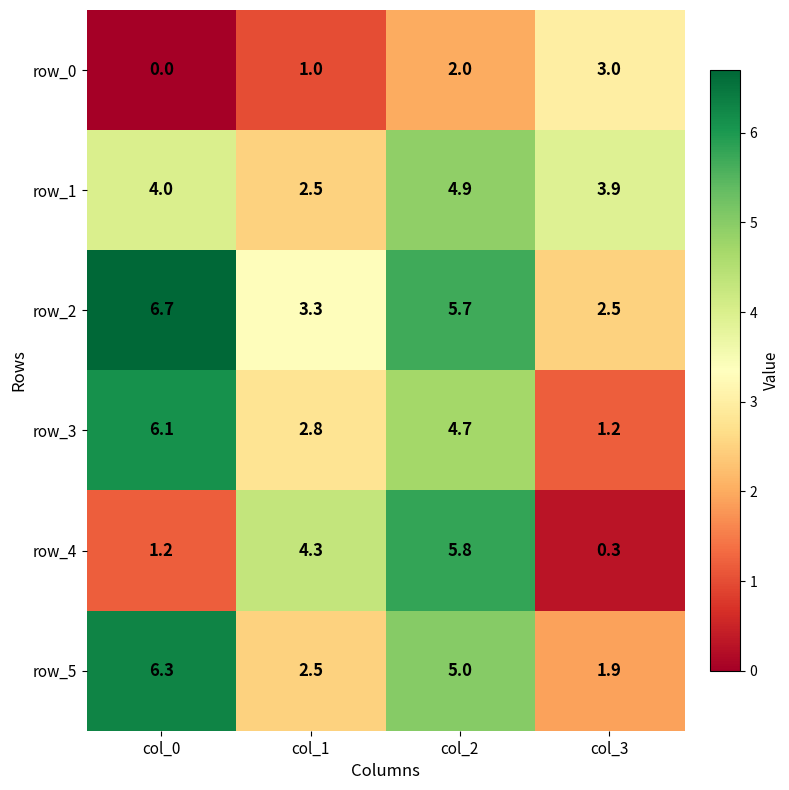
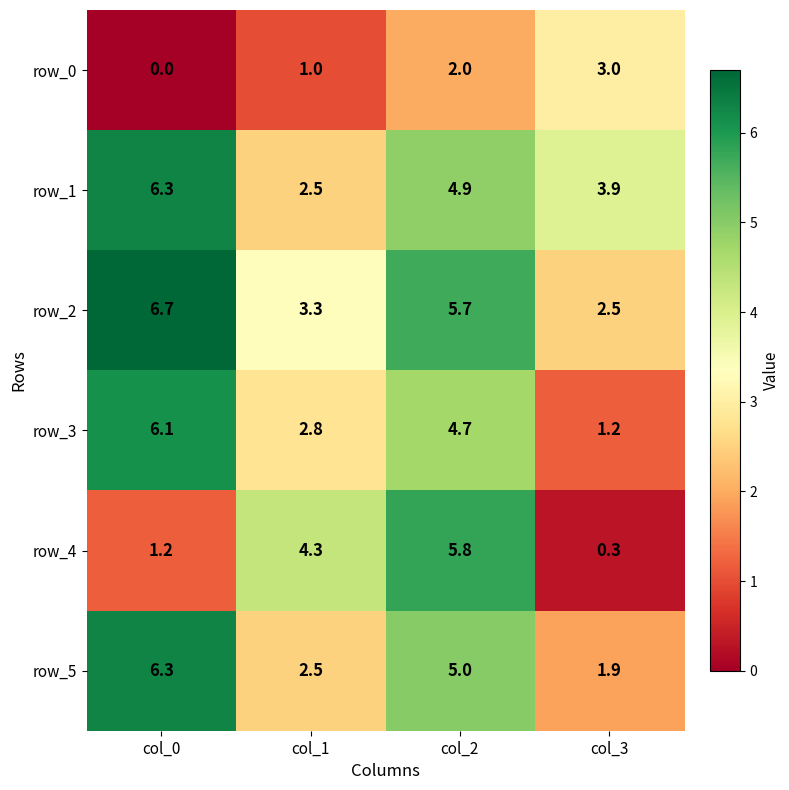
  {
    "row_0": {
      "col_0": 0.0,
      "col_1": 1.0,
      "col_2": 2.0,
      "col_3": 3.0
    },
    "row_1": {
-     "col_0": 4.0,
+     "col_0": 6.3,
      "col_1": 2.5,
      "col_2": 4.9,
      "col_3": 3.9
    },
    "row_2": {
      "col_0": 6.7,
      "col_1": 3.3,
      "col_2": 5.7,
      "col_3": 2.5
    },
    "row_3": {
      "col_0": 6.1,
      "col_1": 2.8,
      "col_2": 4.7,
      "col_3": 1.2
    },
    "row_4": {
      "col_0": 1.2,
      "col_1": 4.3,
      "col_2": 5.8,
      "col_3": 0.3
    },
    "row_5": {
      "col_0": 6.3,
      "col_1": 2.5,
      "col_2": 5.0,
      "col_3": 1.9
    }
  }
